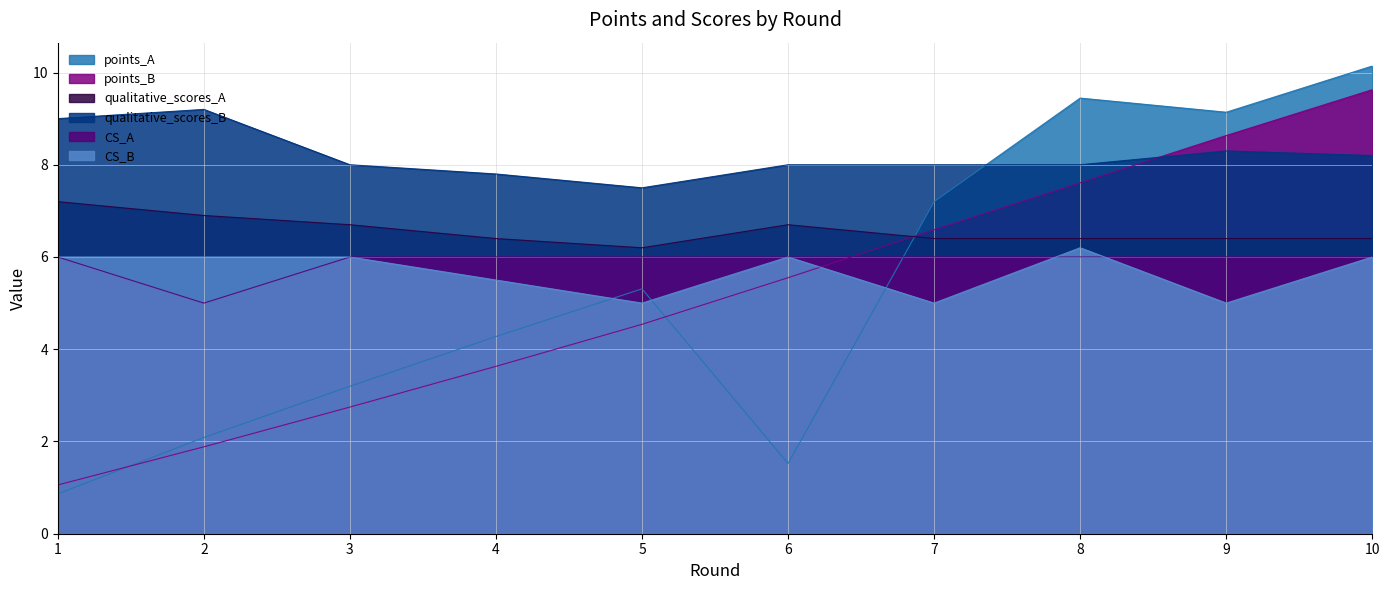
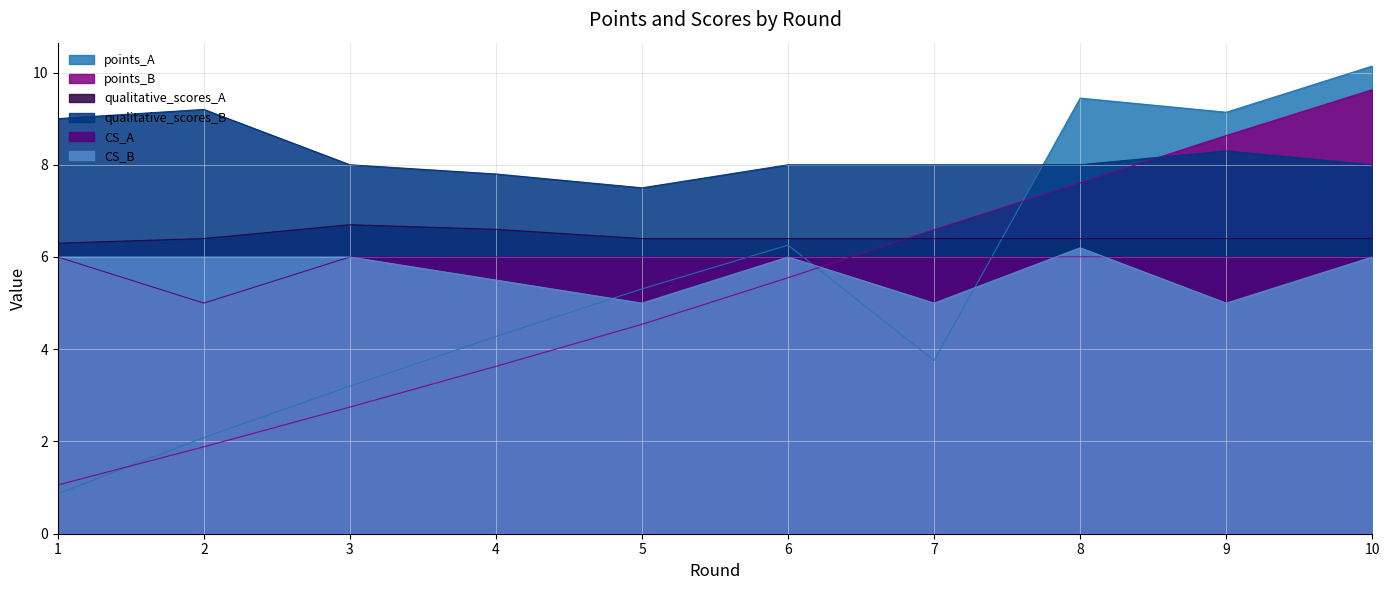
  {
    "points_A": {
      "1": 0.9,
      "2": 2.1,
      "3": 3.2,
      "4": 4.3,
      "5": 5.3,
-     "6": 1.5,
-     "7": 7.2,
+     "6": 6.3,
+     "7": 3.8,
      "8": 9.4,
      "9": 9.1,
      "10": 10.1
    },
    "qualitative_scores_A": {
-     "1": 7.2,
-     "2": 6.9,
+     "1": 6.3,
+     "2": 6.4,
      "3": 6.7,
-     "4": 6.4,
-     "5": 6.2,
-     "6": 6.7,
+     "4": 6.6,
+     "5": 6.4,
+     "6": 6.4,
      "7": 6.4,
      "8": 6.4,
      "9": 6.4,
      "10": 6.4
    },
    "qualitative_scores_B": {
      "1": 9.0,
      "2": 9.2,
      "3": 8.0,
      "4": 7.8,
      "5": 7.5,
      "6": 8.0,
      "7": 8.0,
      "8": 8.0,
      "9": 8.3,
-     "10": 8.2
+     "10": 8.0
    },
    "CS_B": {
      "2": 6.0,
      "4": 5.5,
      "5": 5.0,
      "7": 5.0,
      "8": 6.2,
      "9": 5.0
    }
  }
